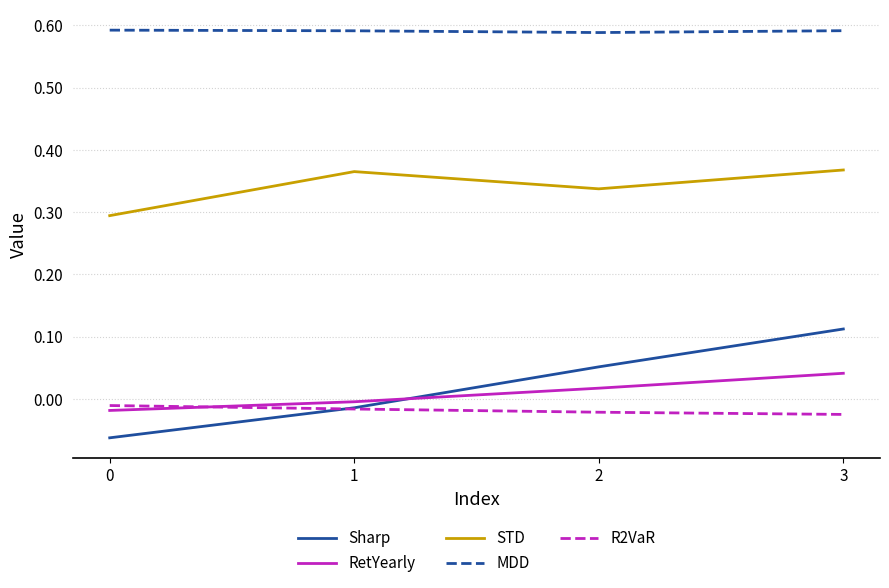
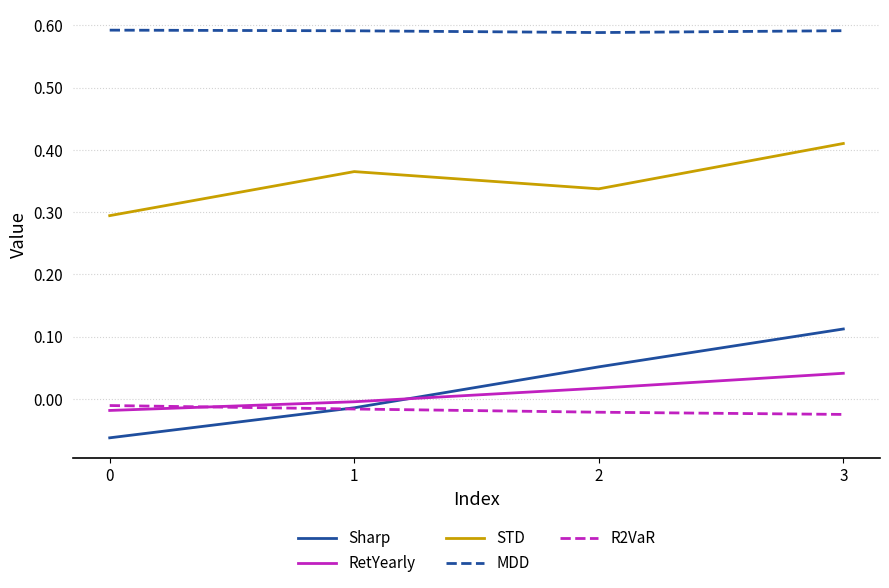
  {
    "STD": {
      "0": 0.29,
      "1": 0.37,
      "2": 0.34,
-     "3": 0.37
+     "3": 0.41
    }
  }
